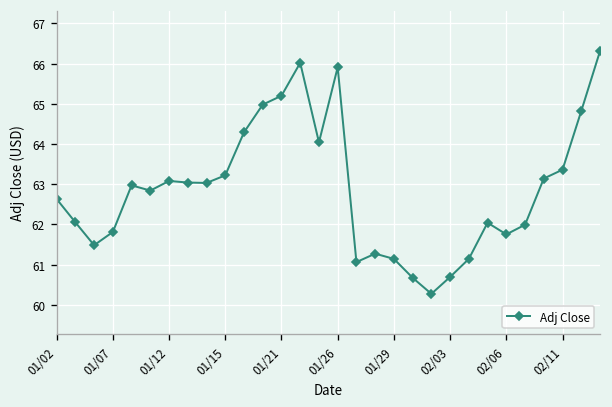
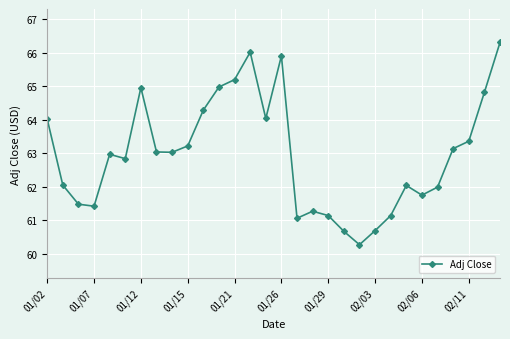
  {
-   "01/02": 62.6,
-   "01/07": 61.8,
-   "01/12": 63.1,
+   "01/02": 64.0,
+   "01/07": 61.4,
+   "01/12": 65.0,
    "01/15": 63.2,
    "01/21": 65.2,
    "01/26": 65.9,
    "01/29": 61.1,
    "02/03": 60.7,
    "02/06": 61.8,
    "02/11": 63.4
  }
